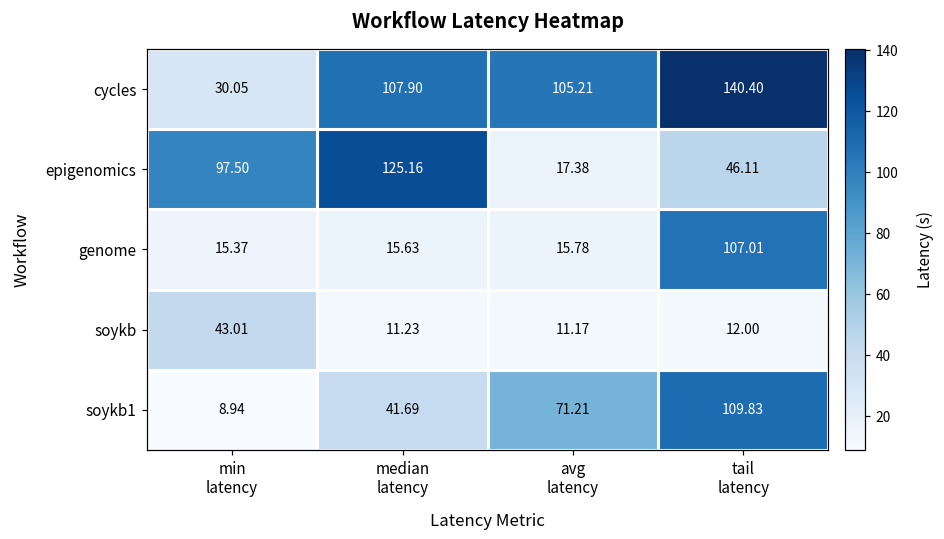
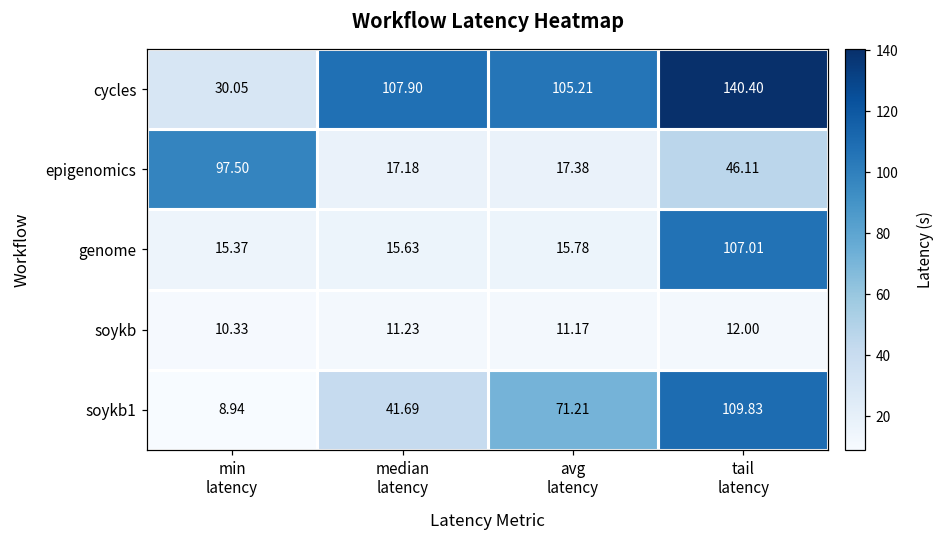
  {
    "cycles": {
      "min latency": 30.05,
      "median latency": 107.90,
      "avg latency": 105.21,
      "tail latency": 140.40
    },
    "epigenomics": {
      "min latency": 97.50,
-     "median latency": 125.16,
+     "median latency": 17.18,
      "avg latency": 17.38,
      "tail latency": 46.11
    },
    "genome": {
      "min latency": 15.37,
      "median latency": 15.63,
      "avg latency": 15.78,
      "tail latency": 107.01
    },
    "soykb": {
-     "min latency": 43.01,
+     "min latency": 10.33,
      "median latency": 11.23,
      "avg latency": 11.17,
      "tail latency": 12.00
    },
    "soykb1": {
      "min latency": 8.94,
      "median latency": 41.69,
      "avg latency": 71.21,
      "tail latency": 109.83
    }
  }
